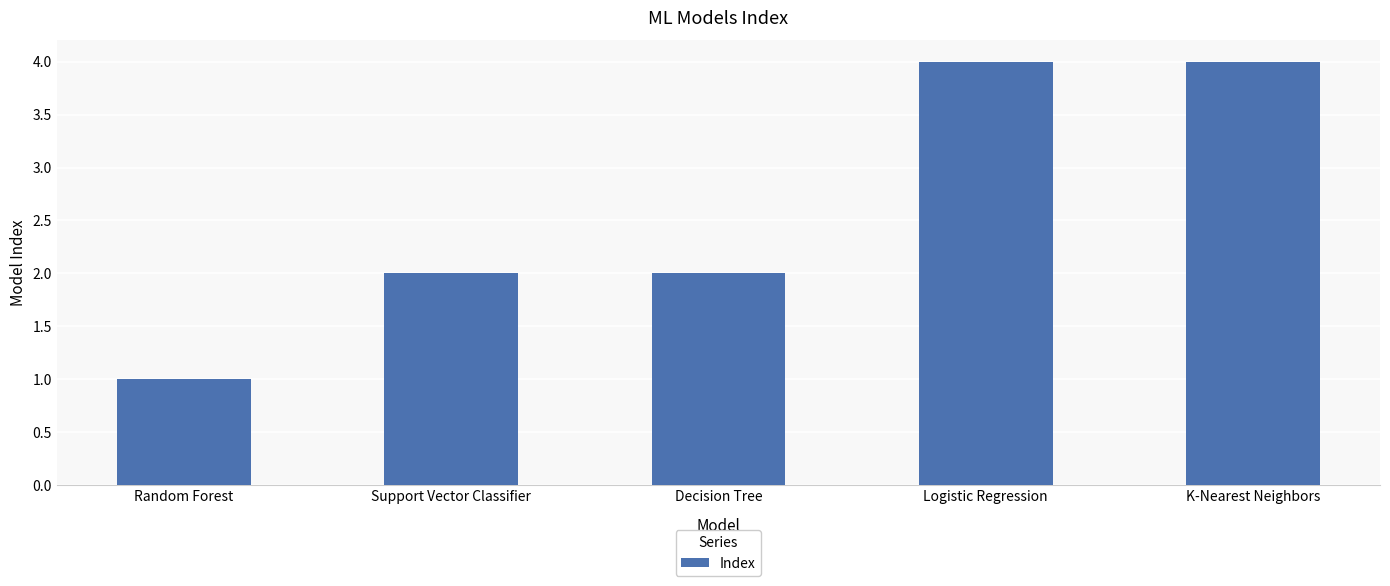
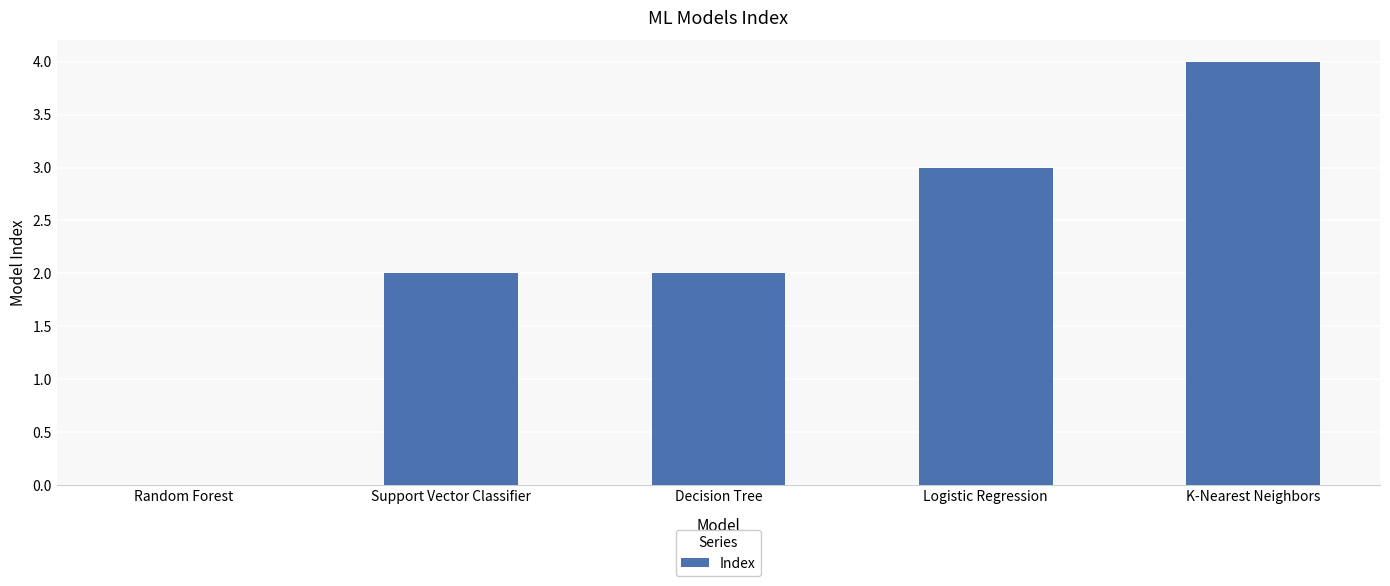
  {
-   "Random Forest": 1,
+   "Random Forest": 0,
    "Support Vector Classifier": 2,
    "Decision Tree": 2,
-   "Logistic Regression": 4,
+   "Logistic Regression": 3,
    "K-Nearest Neighbors": 4
  }
